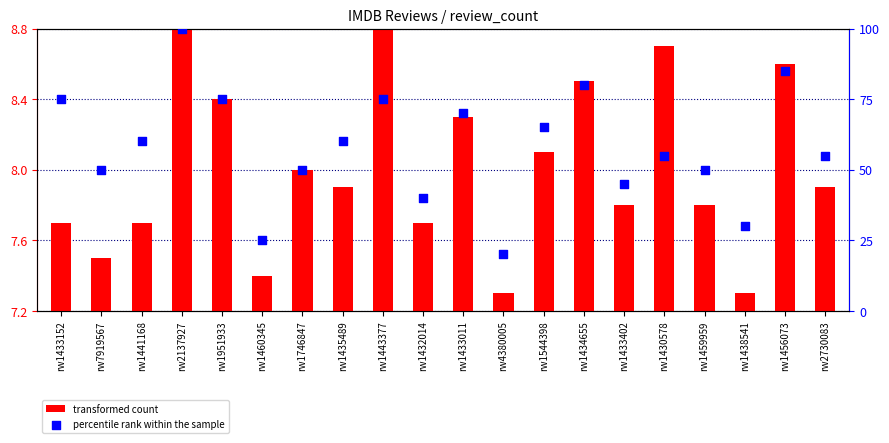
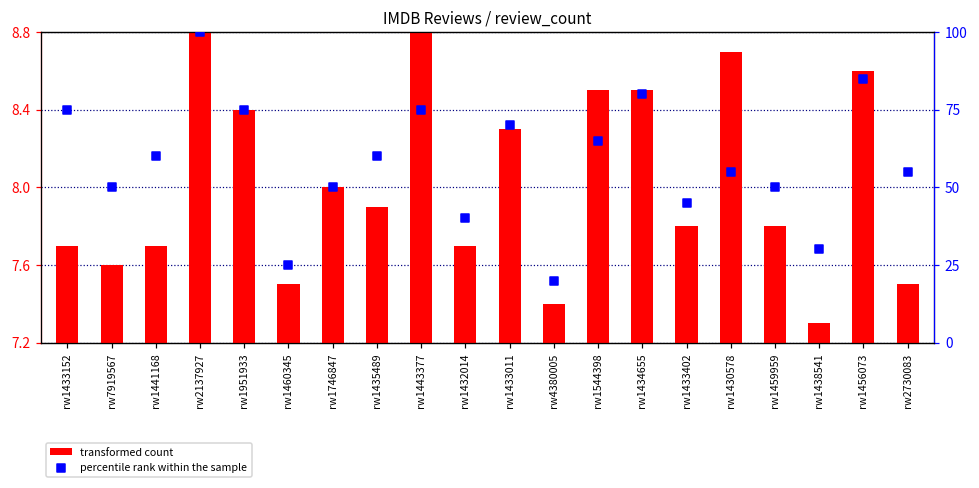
  {
    "transformed count": {
      "rw1433152": 7.7,
-     "rw7919567": 7.5,
+     "rw7919567": 7.6,
      "rw1441168": 7.7,
      "rw2137927": 8.8,
      "rw1951933": 8.4,
-     "rw1460345": 7.4,
+     "rw1460345": 7.5,
      "rw1746847": 8.0,
      "rw1435489": 7.9,
      "rw1443377": 8.8,
      "rw1432014": 7.7,
      "rw1433011": 8.3,
-     "rw4380005": 7.3,
-     "rw1544398": 8.1,
+     "rw4380005": 7.4,
+     "rw1544398": 8.5,
      "rw1434655": 8.5,
      "rw1433402": 7.8,
      "rw1430578": 8.7,
      "rw1459959": 7.8,
      "rw1438541": 7.3,
      "rw1456073": 8.6,
-     "rw2730083": 7.9
+     "rw2730083": 7.5
    }
  }
